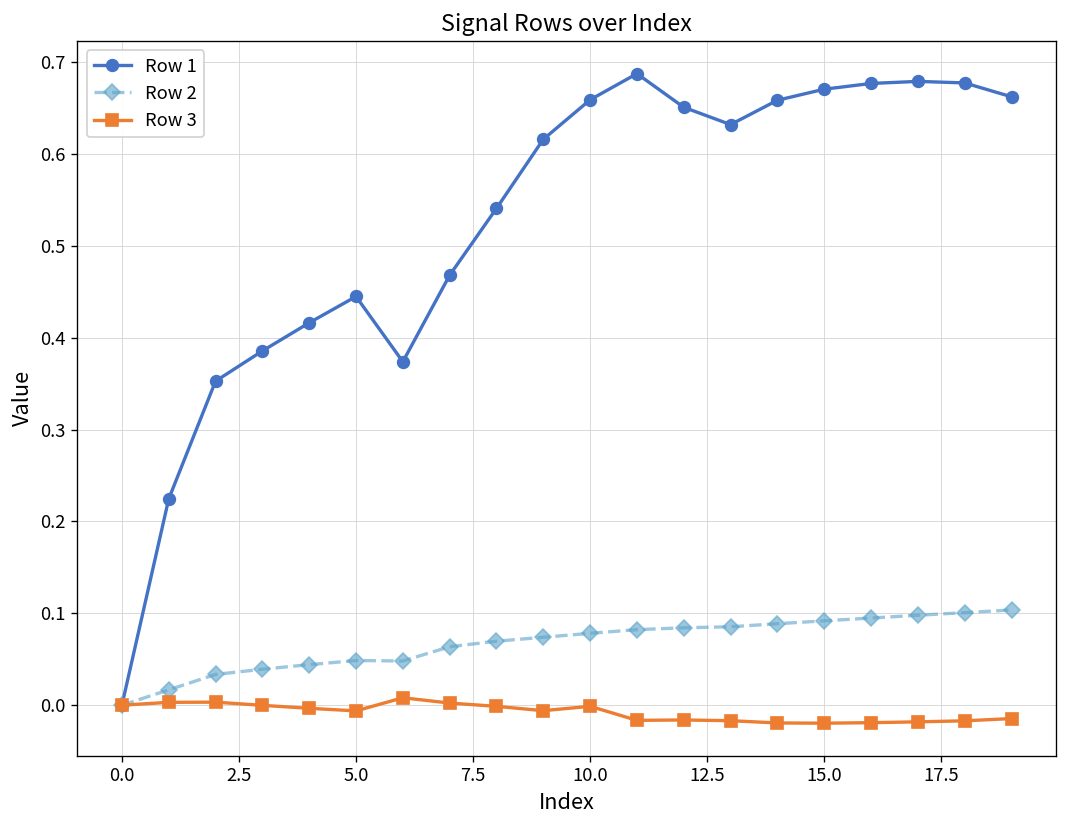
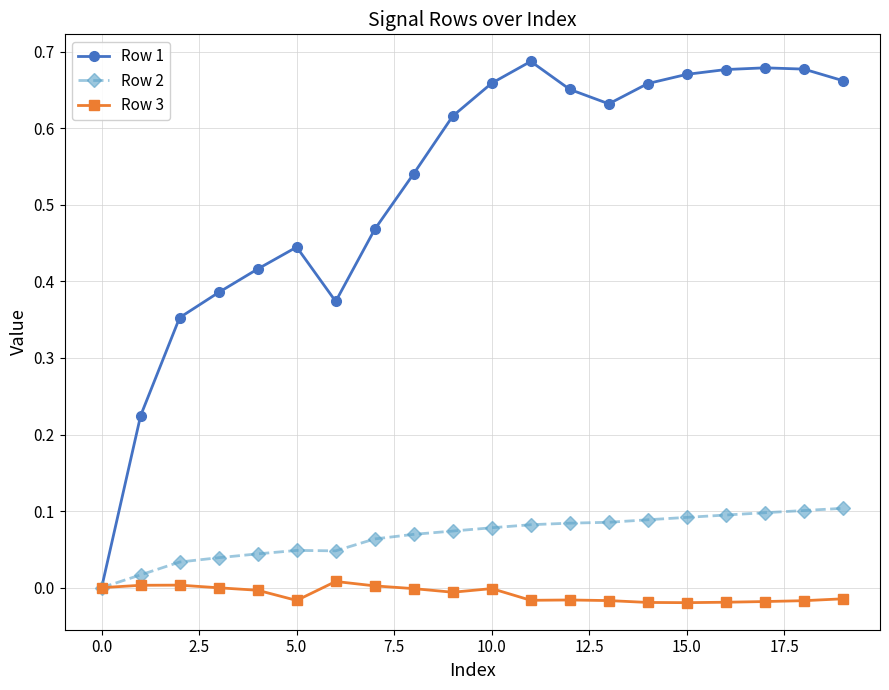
  {
    "Row 3": {
-     "5.0": -0.01,
+     "5.0": -0.02,
      "10.0": 0.00,
      "15.0": -0.02
    }
  }
